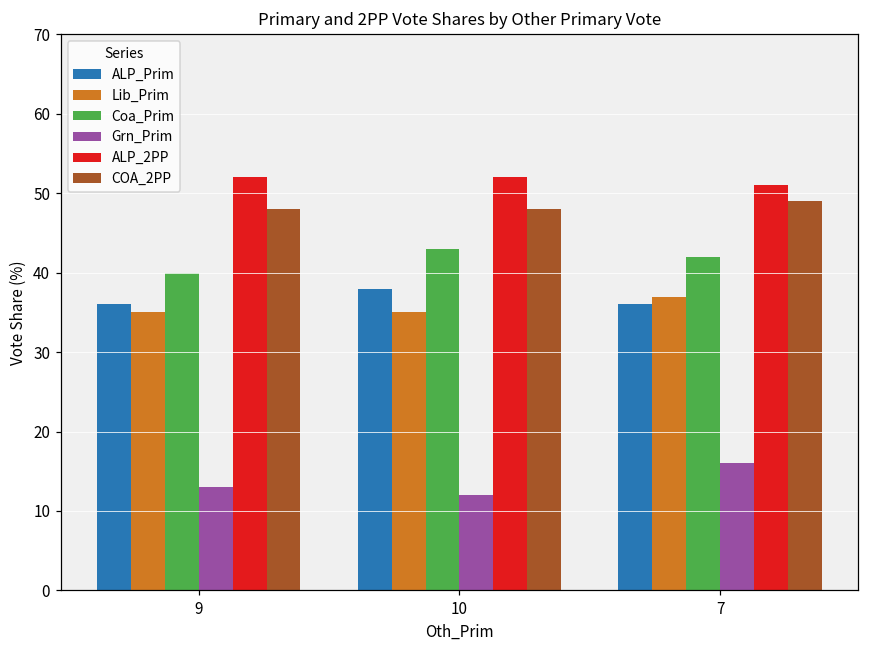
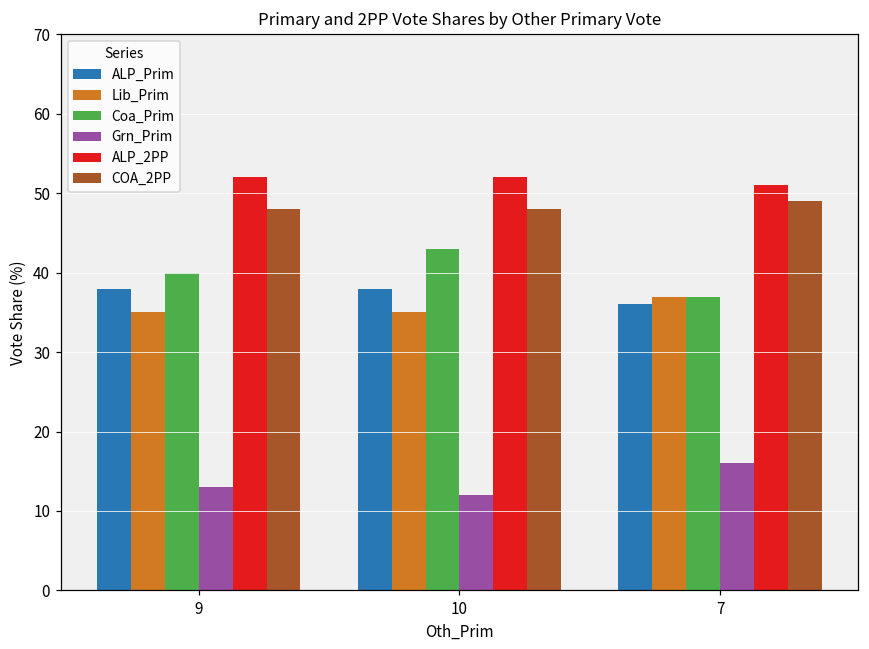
  {
    "ALP_Prim": {
-     "9": 36,
+     "9": 38,
      "10": 38,
      "7": 36
    },
    "Coa_Prim": {
      "9": 40,
      "10": 43,
-     "7": 42
+     "7": 37
    },
    "Grn_Prim": {
      "9": 13,
      "10": 12,
      "7": 16
    },
    "ALP_2PP": {
      "9": 52,
      "10": 52,
      "7": 51
    }
  }
